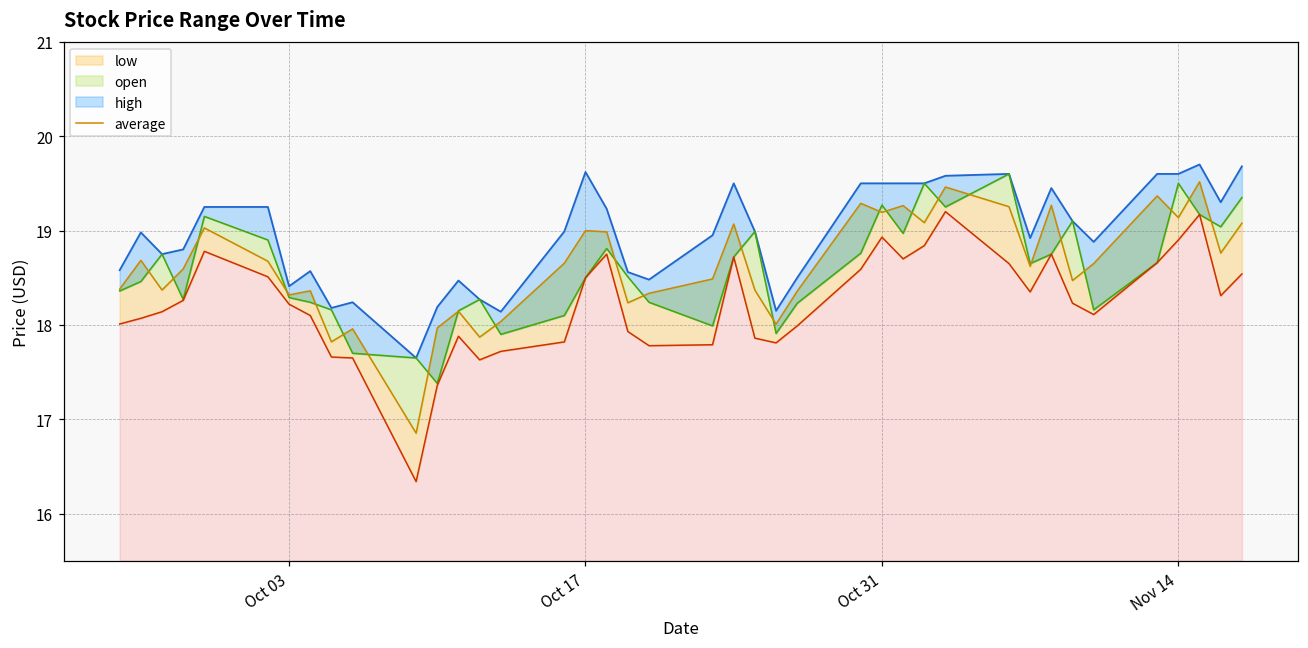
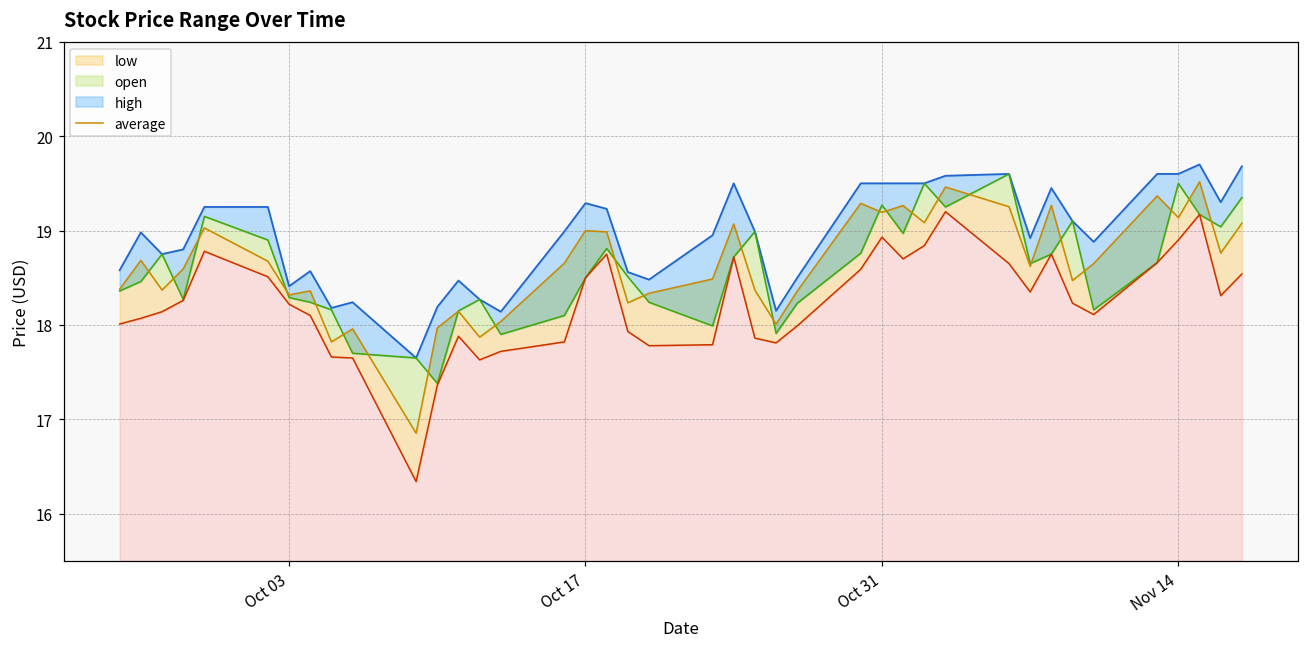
  {
    "high": {
      "Oct 03": 18.4,
-     "Oct 17": 19.6,
+     "Oct 17": 19.3,
      "Oct 31": 19.5,
      "Nov 14": 19.6
    }
  }
